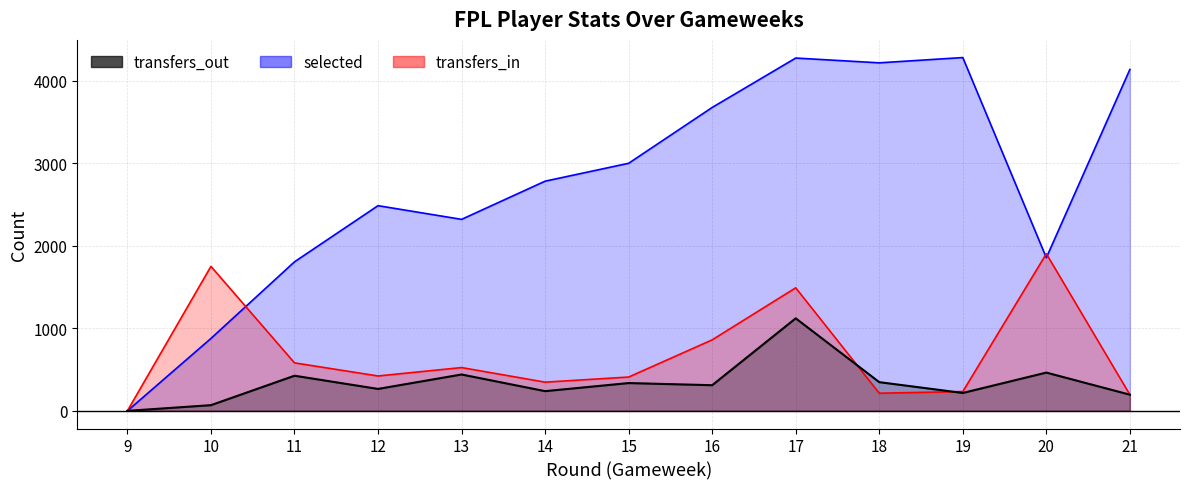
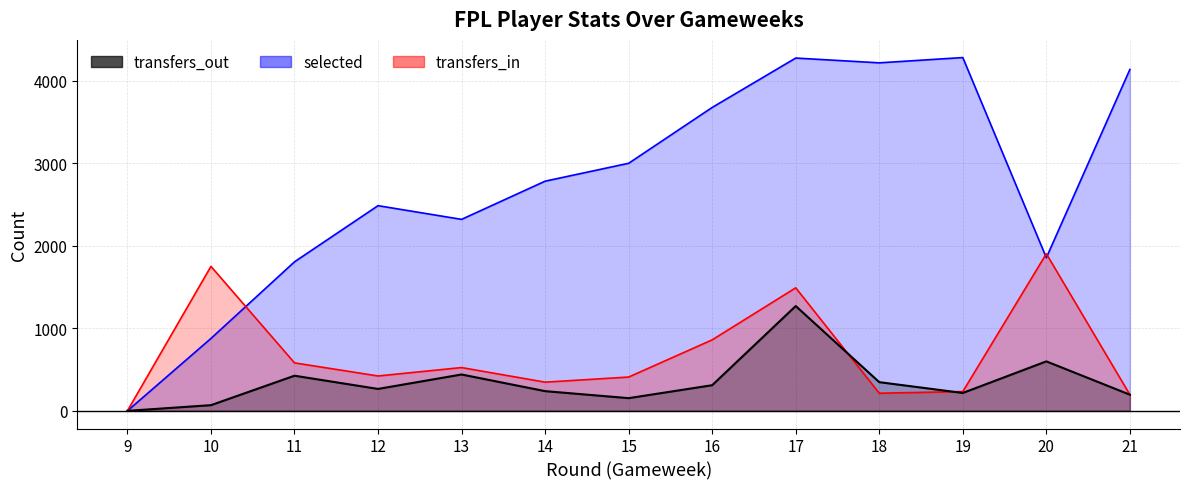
  {
    "selected": {
      "10": 900,
      "11": 1800,
      "12": 2500,
      "13": 2300,
      "14": 2800,
      "15": 3000,
      "16": 3700,
      "17": 4300,
      "18": 4200,
      "19": 4300,
      "20": 1900,
      "21": 4100
    },
    "transfers_in": {
      "10": 1800,
      "11": 600,
      "12": 400,
      "13": 500,
      "14": 300,
      "15": 400,
      "16": 900,
      "17": 1500,
      "18": 200,
      "20": 1900
    },
    "transfers_out": {
      "10": 100,
      "11": 400,
      "12": 300,
      "13": 400,
      "14": 200,
-     "15": 300,
+     "15": 200,
      "16": 300,
-     "17": 1100,
+     "17": 1300,
      "18": 300,
-     "20": 500
+     "20": 600
    }
  }
